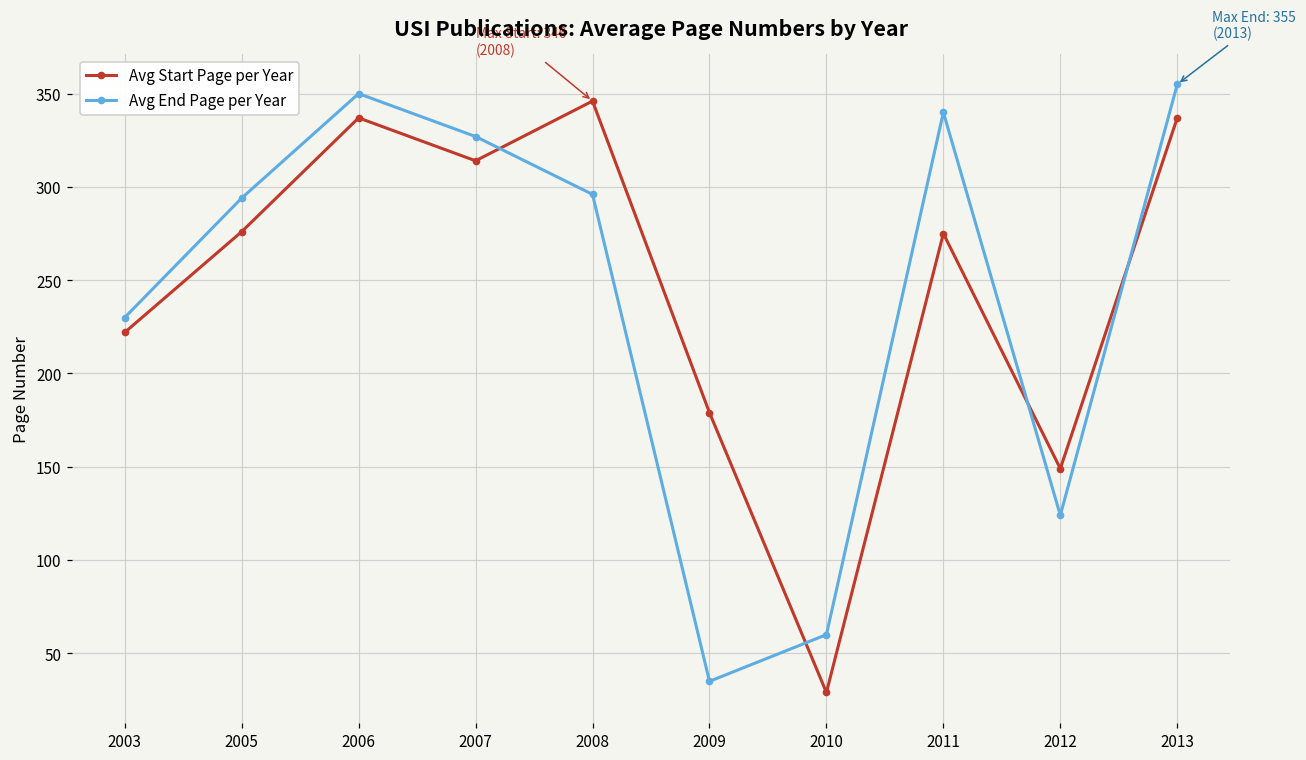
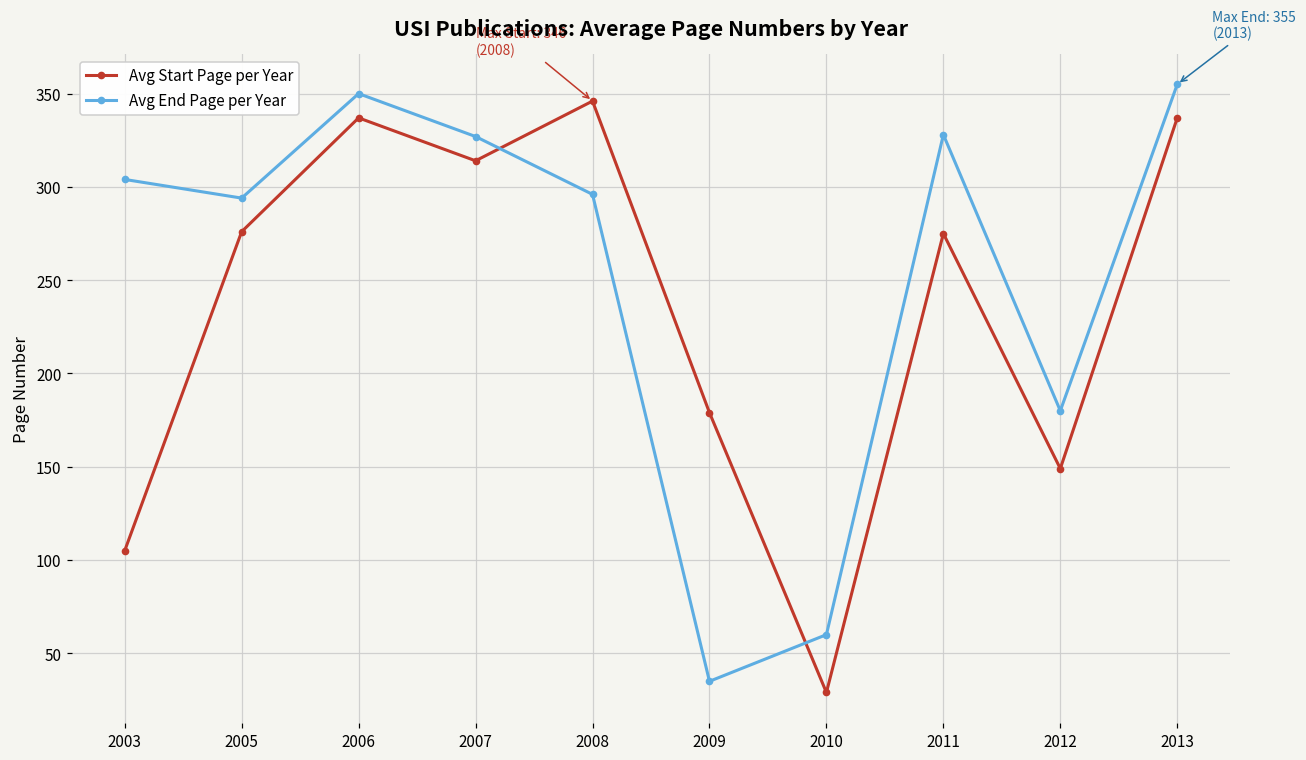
  {
    "Avg Start Page per Year": {
-     "2003": 222,
+     "2003": 105,
      "2005": 276,
      "2006": 337,
      "2007": 314,
      "2009": 179,
      "2010": 29,
      "2011": 275,
      "2012": 149,
      "2013": 337
    },
    "Avg End Page per Year": {
-     "2003": 230,
+     "2003": 304,
      "2005": 294,
      "2006": 350,
      "2007": 327,
      "2008": 296,
      "2009": 35,
      "2010": 60,
-     "2011": 340,
-     "2012": 124
+     "2011": 328,
+     "2012": 180
    }
  }
